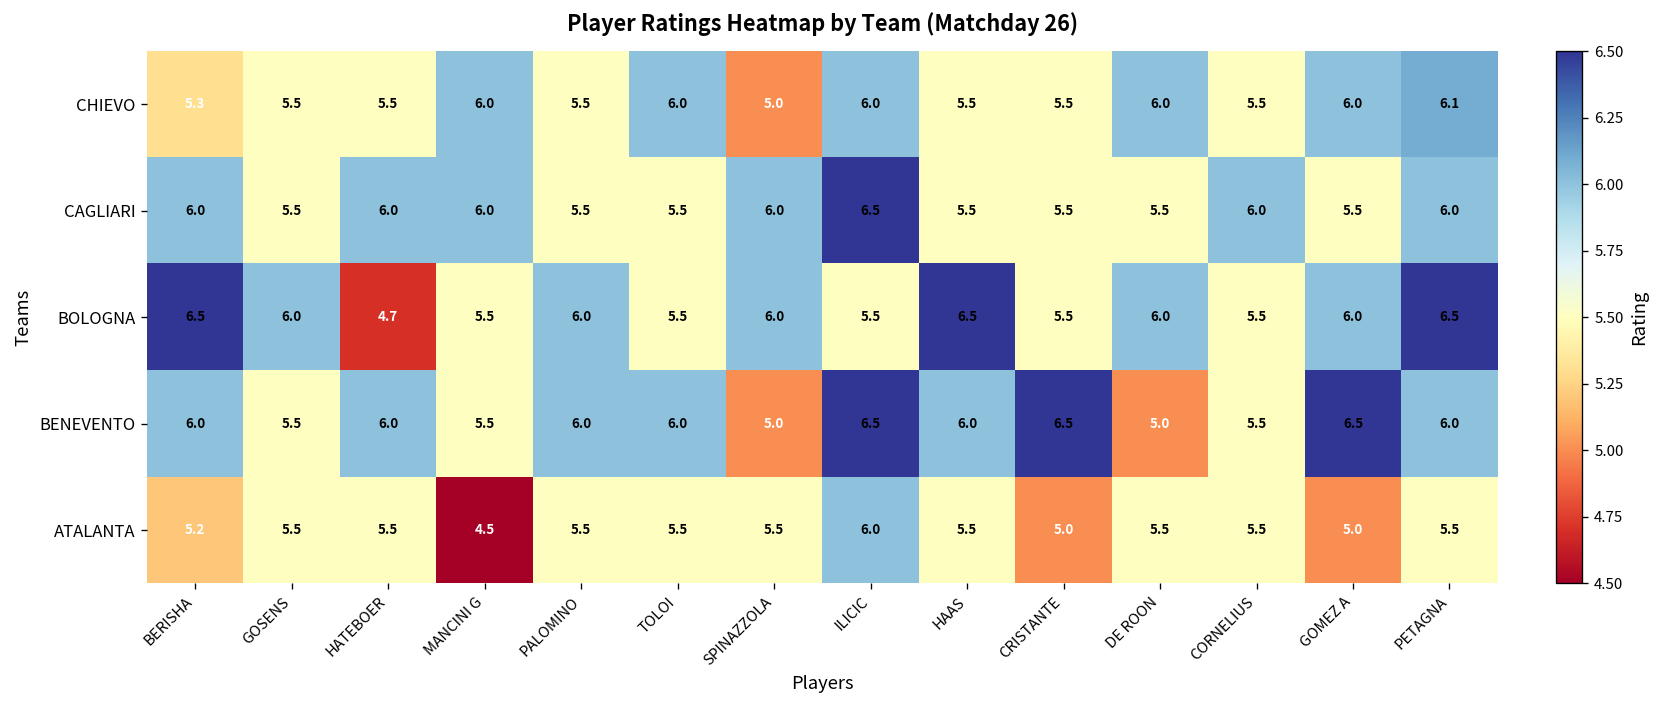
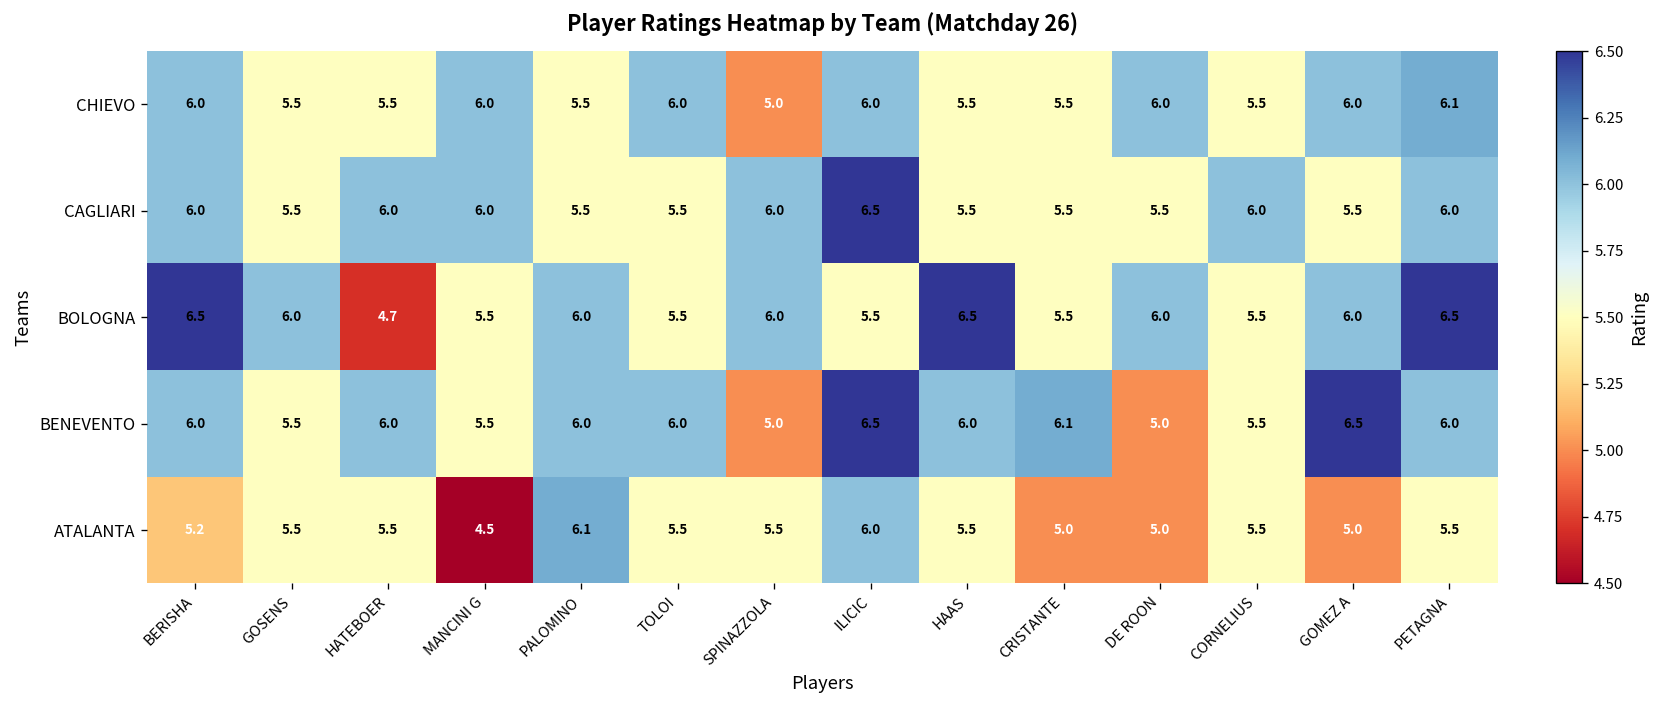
  {
    "CHIEVO": {
-     "BERISHA": 5.3,
+     "BERISHA": 6.0,
      "GOSENS": 5.5,
      "HATEBOER": 5.5,
      "MANCINI G": 6.0,
      "PALOMINO": 5.5,
      "TOLOI": 6.0,
      "SPINAZZOLA": 5.0,
      "ILICIC": 6.0,
      "HAAS": 5.5,
      "CRISTANTE": 5.5,
      "DE ROON": 6.0,
      "CORNELIUS": 5.5,
      "GOMEZ A": 6.0,
      "PETAGNA": 6.1
    },
    "CAGLIARI": {
      "BERISHA": 6.0,
      "GOSENS": 5.5,
      "HATEBOER": 6.0,
      "MANCINI G": 6.0,
      "PALOMINO": 5.5,
      "TOLOI": 5.5,
      "SPINAZZOLA": 6.0,
      "ILICIC": 6.5,
      "HAAS": 5.5,
      "CRISTANTE": 5.5,
      "DE ROON": 5.5,
      "CORNELIUS": 6.0,
      "GOMEZ A": 5.5,
      "PETAGNA": 6.0
    },
    "BOLOGNA": {
      "BERISHA": 6.5,
      "GOSENS": 6.0,
      "HATEBOER": 4.7,
      "MANCINI G": 5.5,
      "PALOMINO": 6.0,
      "TOLOI": 5.5,
      "SPINAZZOLA": 6.0,
      "ILICIC": 5.5,
      "HAAS": 6.5,
      "CRISTANTE": 5.5,
      "DE ROON": 6.0,
      "CORNELIUS": 5.5,
      "GOMEZ A": 6.0,
      "PETAGNA": 6.5
    },
    "BENEVENTO": {
      "BERISHA": 6.0,
      "GOSENS": 5.5,
      "HATEBOER": 6.0,
      "MANCINI G": 5.5,
      "PALOMINO": 6.0,
      "TOLOI": 6.0,
      "SPINAZZOLA": 5.0,
      "ILICIC": 6.5,
      "HAAS": 6.0,
-     "CRISTANTE": 6.5,
+     "CRISTANTE": 6.1,
      "DE ROON": 5.0,
      "CORNELIUS": 5.5,
      "GOMEZ A": 6.5,
      "PETAGNA": 6.0
    },
    "ATALANTA": {
      "BERISHA": 5.2,
      "GOSENS": 5.5,
      "HATEBOER": 5.5,
      "MANCINI G": 4.5,
-     "PALOMINO": 5.5,
+     "PALOMINO": 6.1,
      "TOLOI": 5.5,
      "SPINAZZOLA": 5.5,
      "ILICIC": 6.0,
      "HAAS": 5.5,
      "CRISTANTE": 5.0,
-     "DE ROON": 5.5,
+     "DE ROON": 5.0,
      "CORNELIUS": 5.5,
      "GOMEZ A": 5.0,
      "PETAGNA": 5.5
    }
  }
